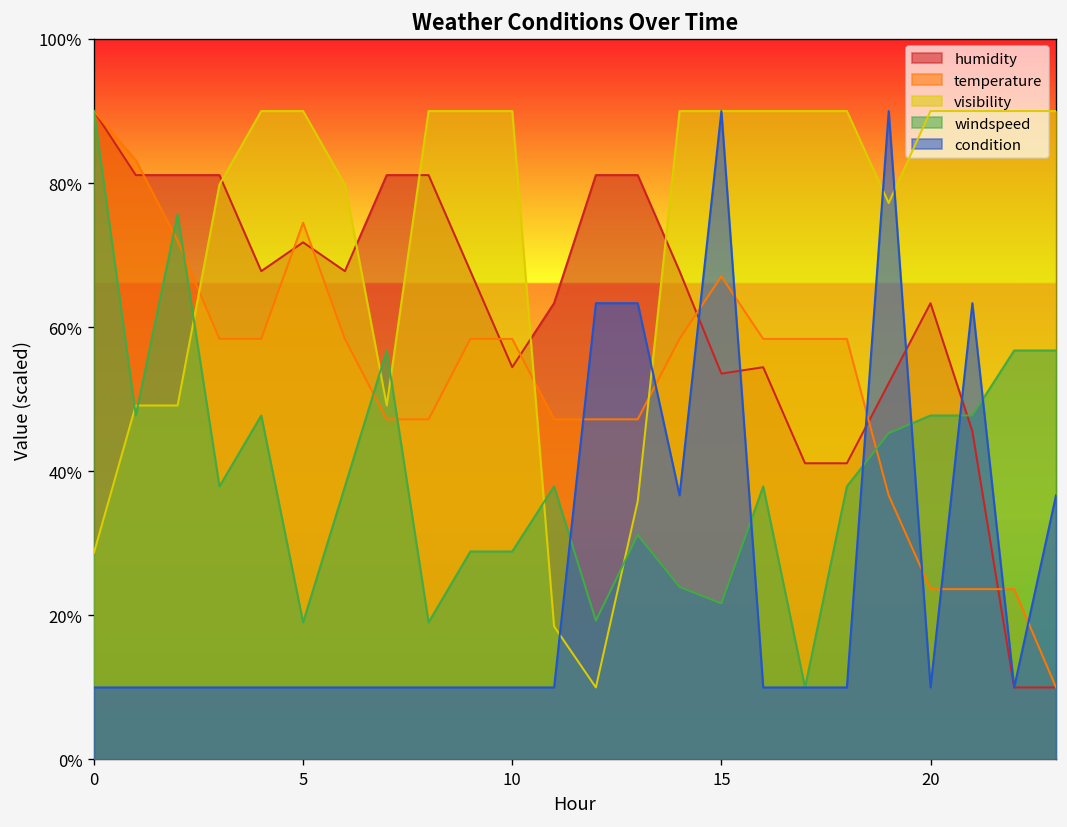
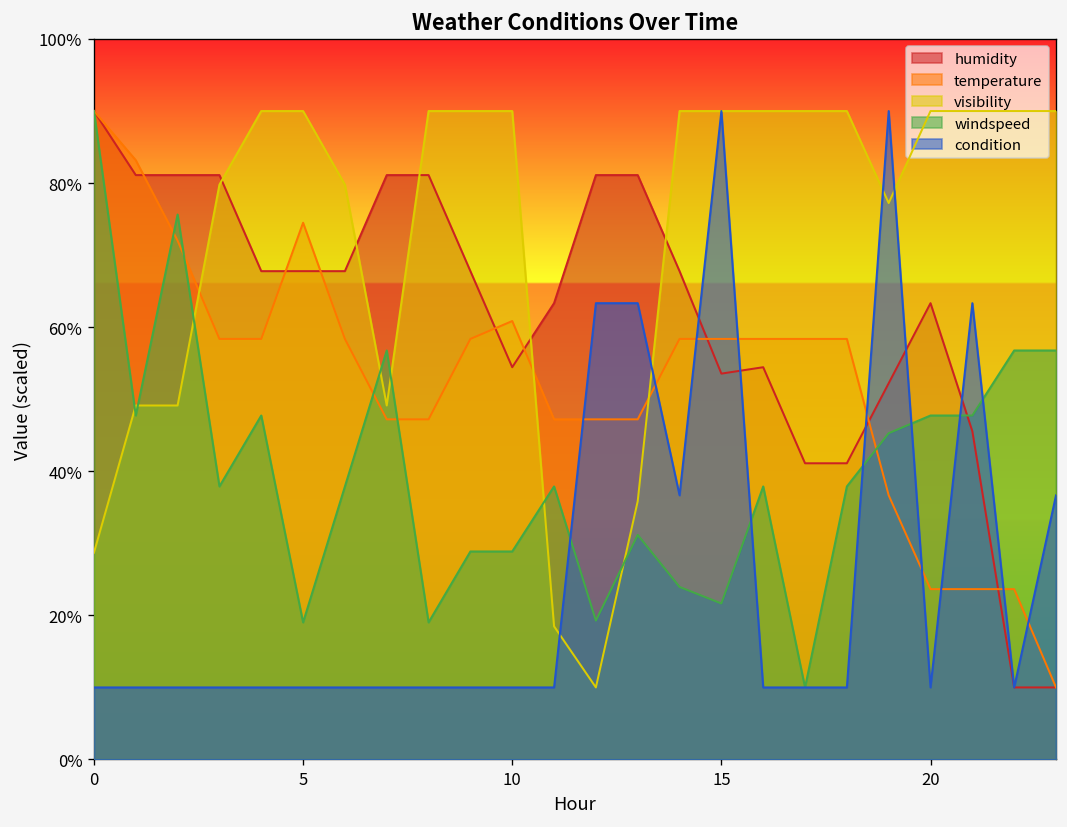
  {
    "humidity": {
-     "5": "72%",
+     "5": "68%",
      "10": "54%",
      "15": "54%",
      "20": "63%"
    },
    "temperature": {
      "5": "74%",
-     "10": "58%",
-     "15": "67%",
+     "10": "61%",
+     "15": "58%",
      "20": "24%"
    },
    "visibility": {
      "0": "29%",
      "5": "90%",
      "10": "90%"
    },
    "windspeed": {
      "5": "19%",
      "10": "29%",
      "15": "22%",
      "20": "48%"
    },
    "condition": {
      "0": "10%",
      "5": "10%",
      "10": "10%",
      "20": "10%"
    }
  }
